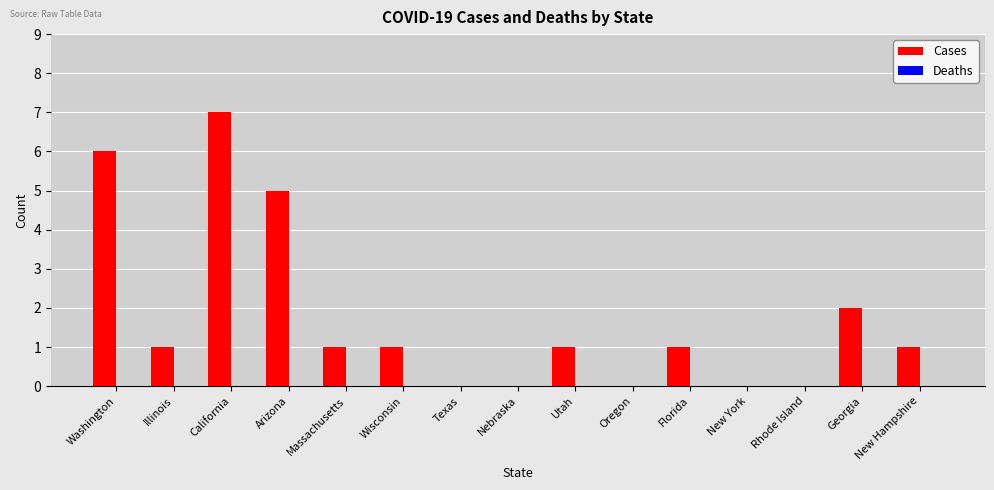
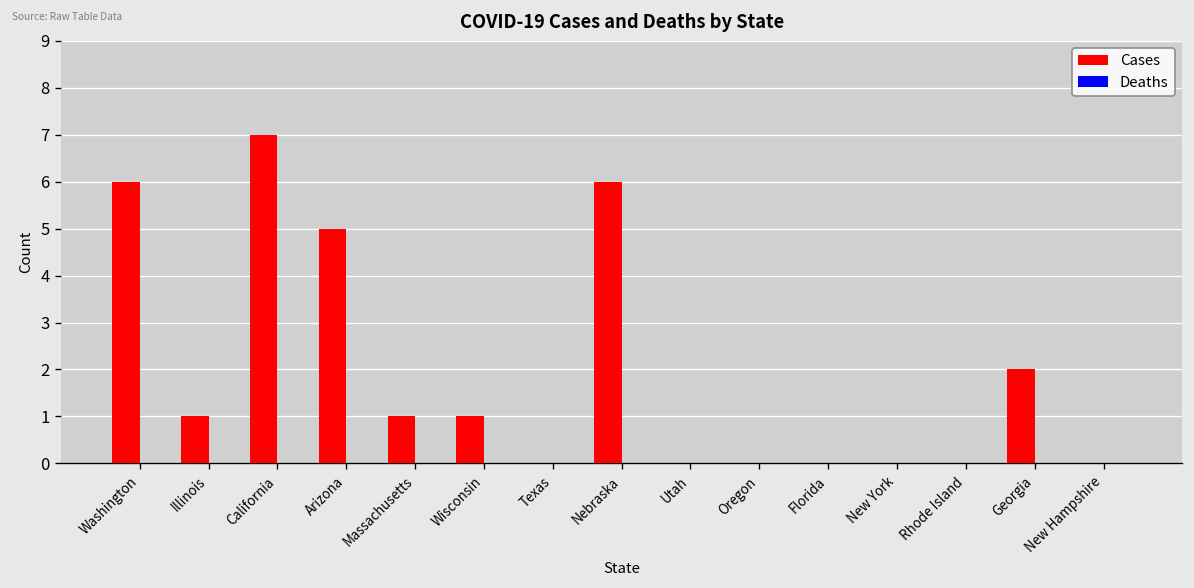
  {
    "Cases": {
      "Washington": 6,
      "Illinois": 1,
      "California": 7,
      "Arizona": 5,
      "Massachusetts": 1,
      "Wisconsin": 1,
      "Texas": 0,
-     "Nebraska": 0,
-     "Utah": 1,
+     "Nebraska": 6,
+     "Utah": 0,
      "Oregon": 0,
-     "Florida": 1,
+     "Florida": 0,
      "New York": 0,
      "Rhode Island": 0,
      "Georgia": 2,
-     "New Hampshire": 1
+     "New Hampshire": 0
    },
    "Deaths": {
      "Washington": 0,
      "Illinois": 0,
      "California": 0,
      "Arizona": 0,
      "Massachusetts": 0,
      "Wisconsin": 0,
      "Texas": 0,
      "Nebraska": 0,
      "Utah": 0,
      "Oregon": 0,
      "Florida": 0,
      "New York": 0,
      "Rhode Island": 0,
      "Georgia": 0,
      "New Hampshire": 0
    }
  }
